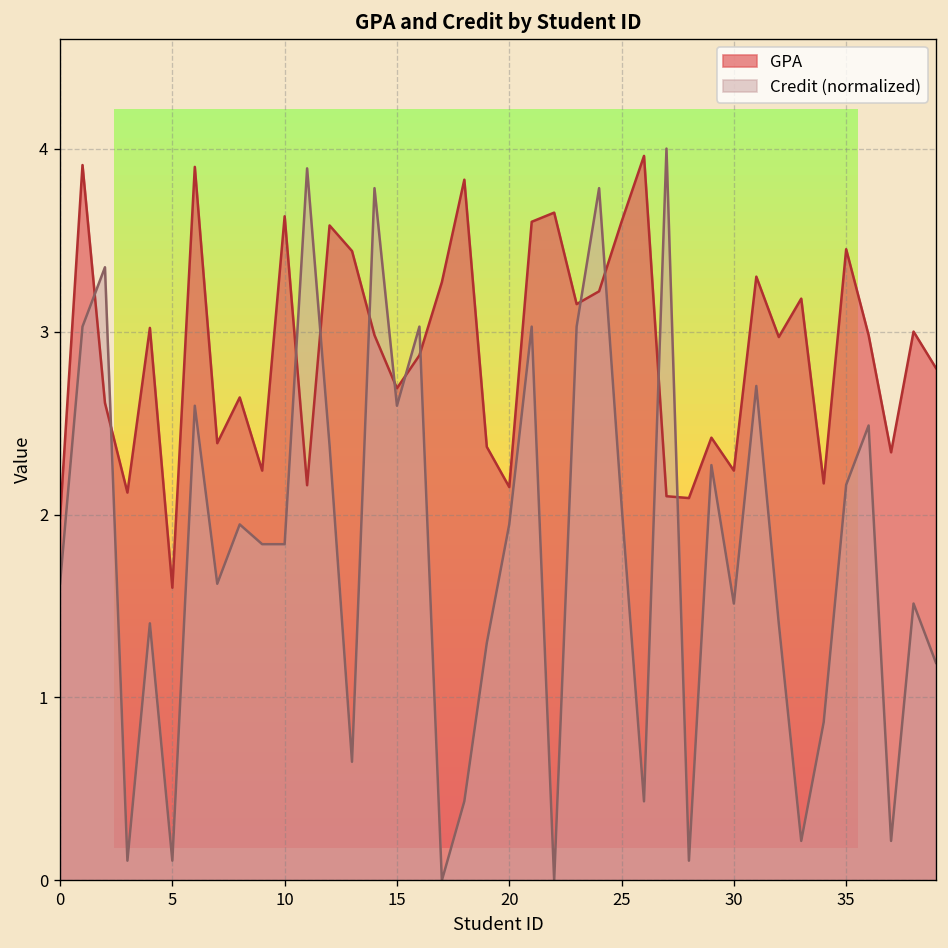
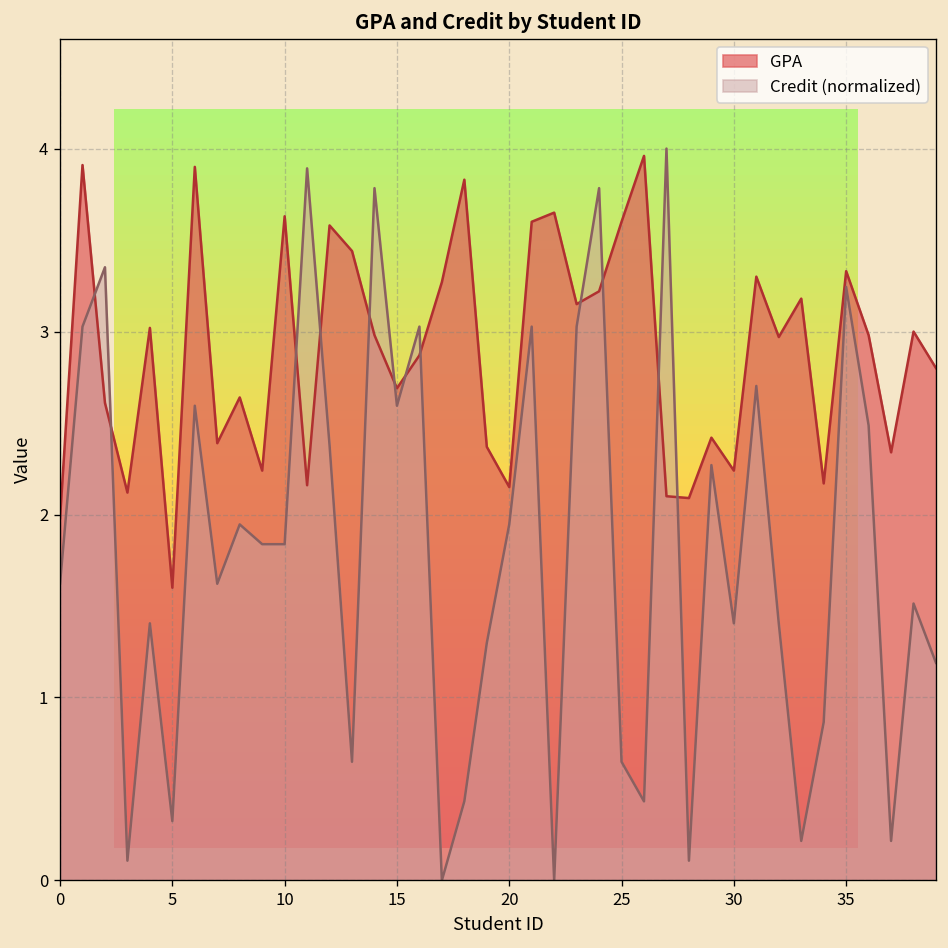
  {
    "GPA and Credit by Student ID": {
      "GPA": {
        "0": 1.98,
        "5": 1.60,
        "10": 3.63,
        "15": 2.69,
        "20": 2.15,
        "25": 3.60,
        "30": 2.24,
-       "35": 3.45
+       "35": 3.33
      },
      "Credit (normalized)": {
        "0": 1.62,
-       "5": 0.11,
+       "5": 0.32,
        "10": 1.84,
        "15": 2.59,
        "20": 1.95,
-       "25": 2.05,
-       "30": 1.51,
-       "35": 2.16
+       "25": 0.65,
+       "30": 1.41,
+       "35": 3.24
      }
    }
  }
